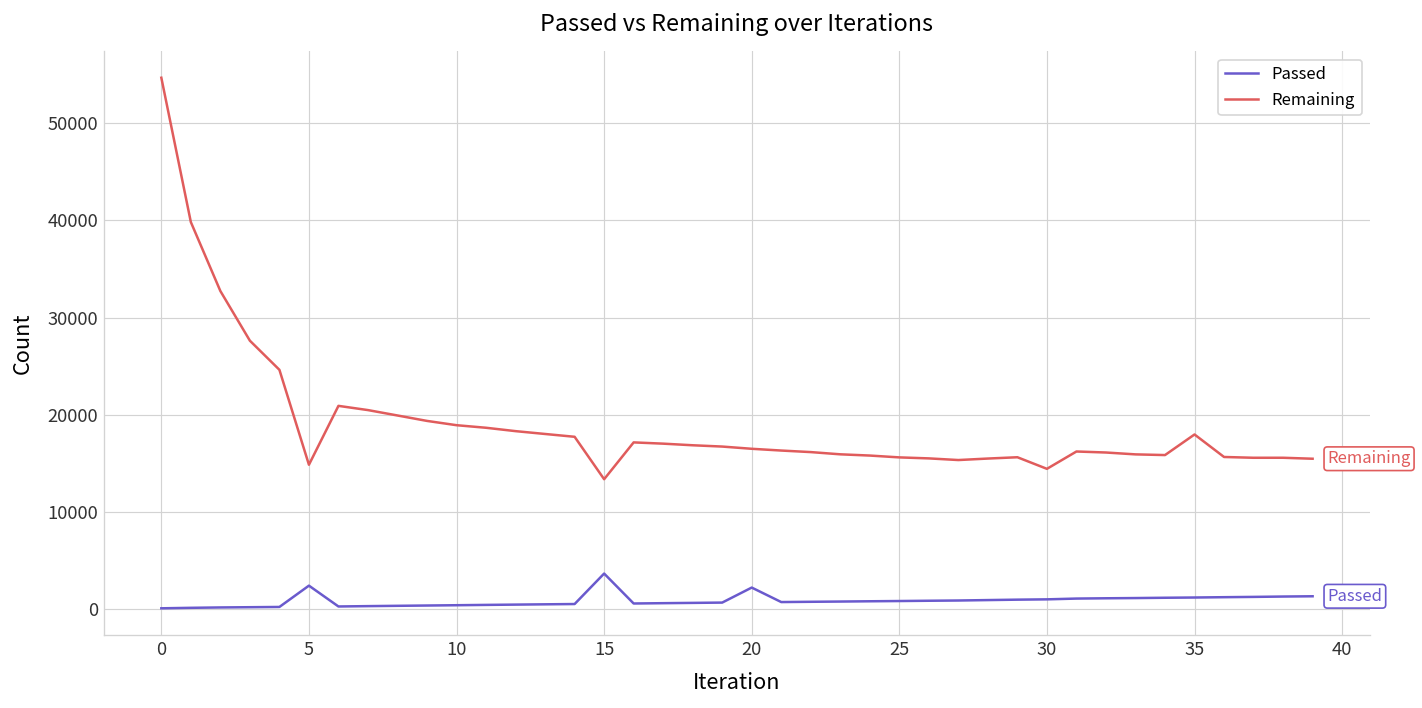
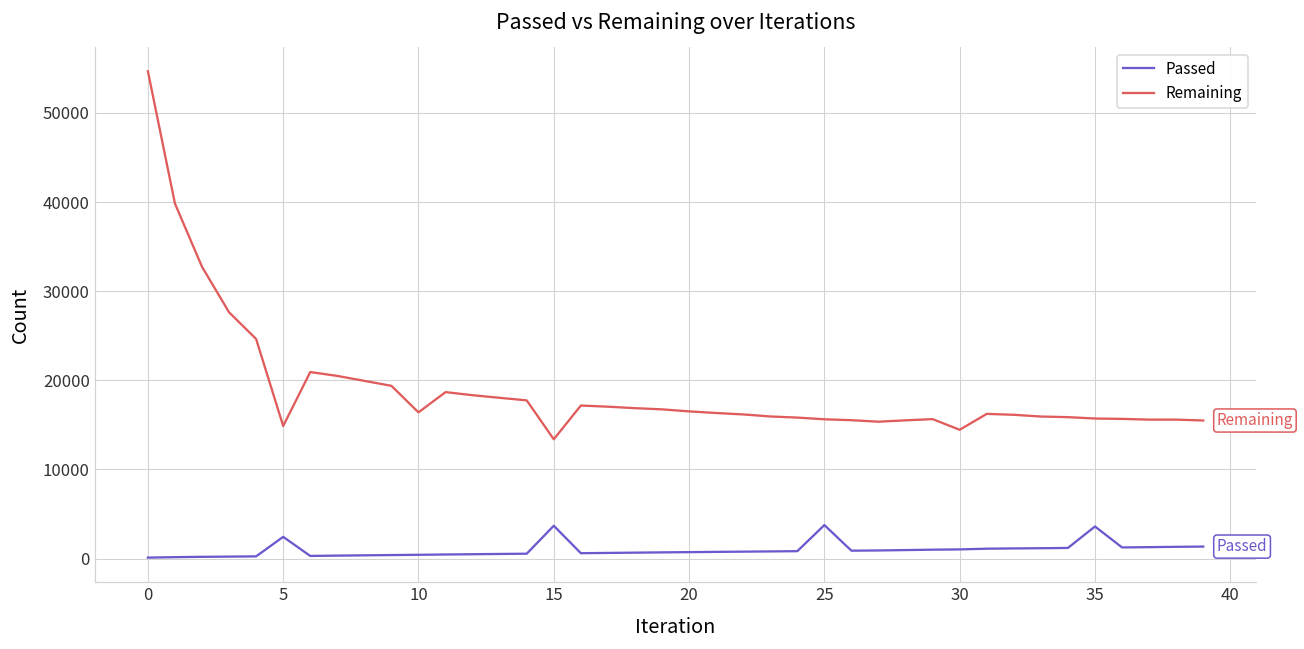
  {
    "Passed": {
      "0": 0,
      "5": 2000,
      "10": 0,
      "15": 4000,
-     "20": 2000,
-     "25": 1000,
+     "20": 1000,
+     "25": 4000,
      "30": 1000,
-     "35": 1000
+     "35": 4000
    },
    "Remaining": {
      "0": 55000,
      "5": 15000,
-     "10": 19000,
+     "10": 16000,
      "15": 13000,
      "20": 17000,
      "25": 16000,
      "30": 14000,
-     "35": 18000
+     "35": 16000
    }
  }
